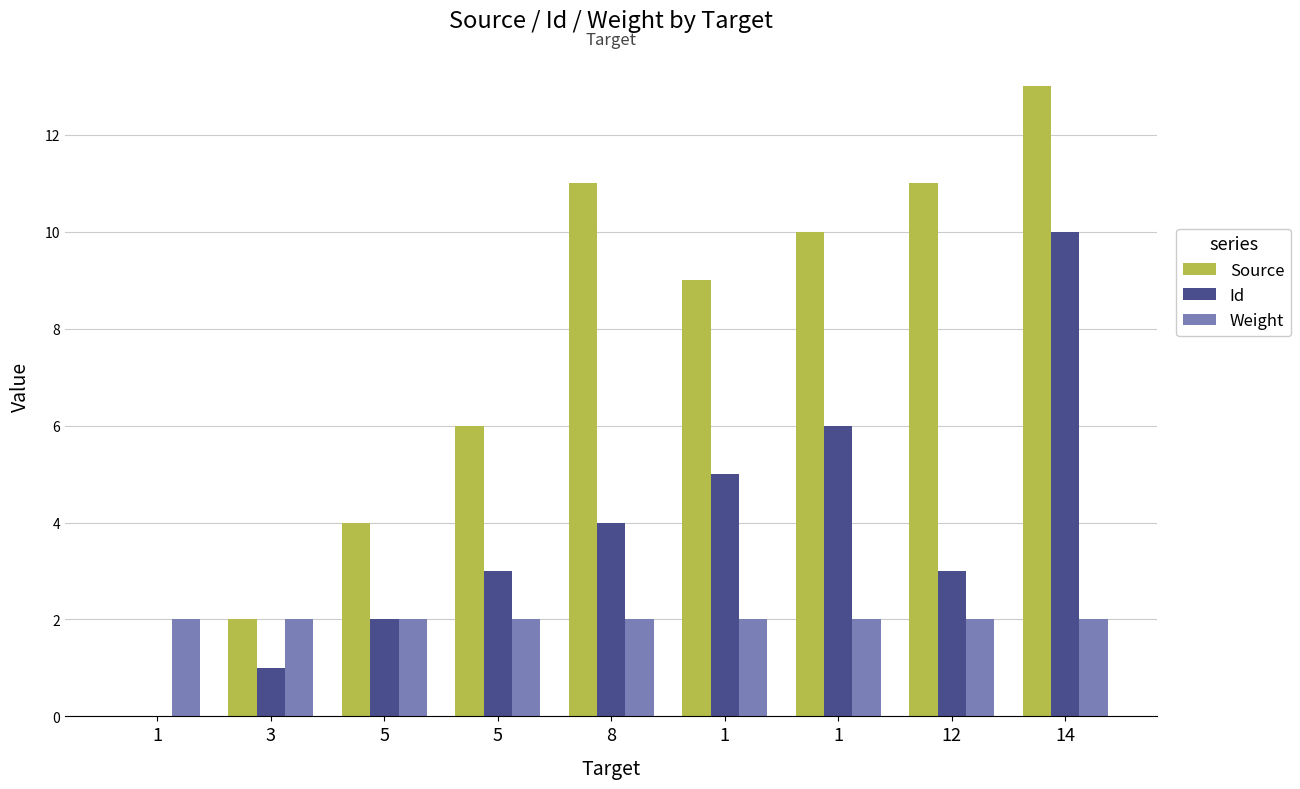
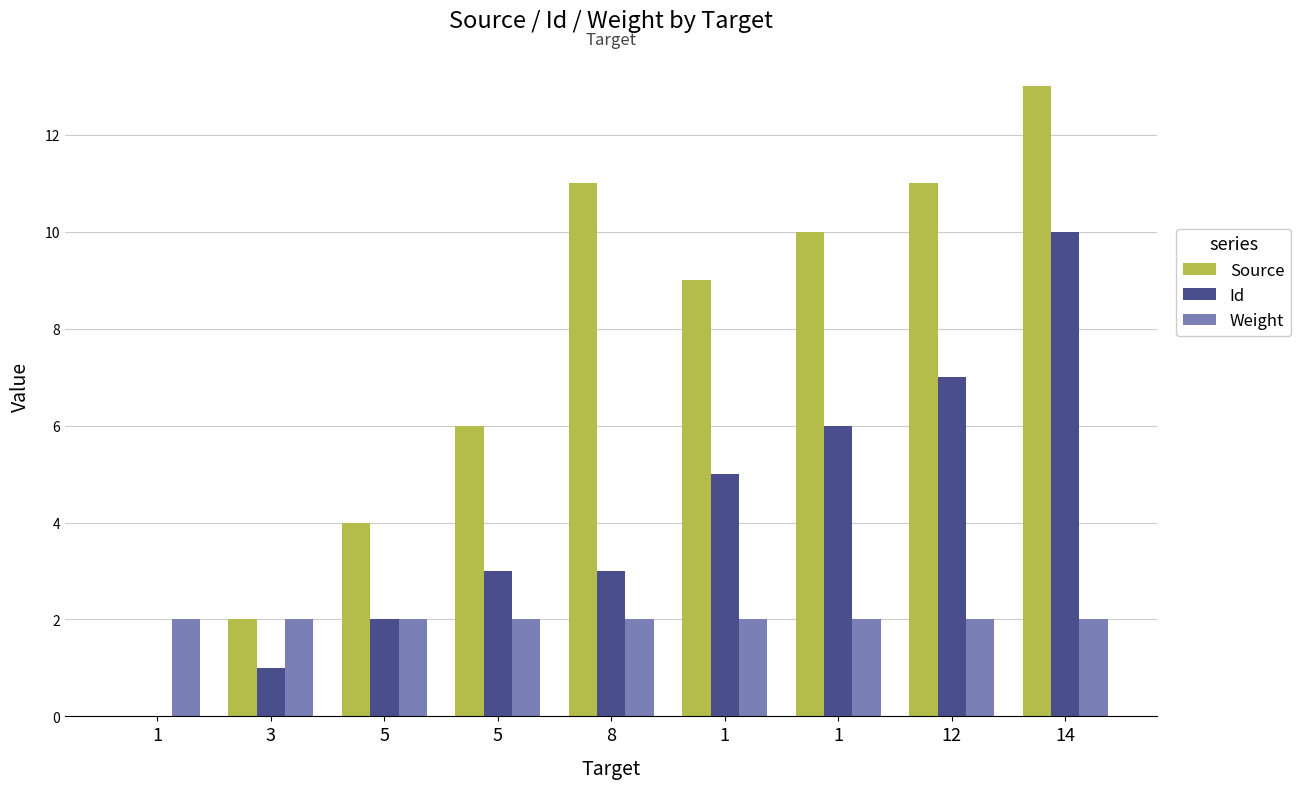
  {
    "Source": {
      "3": 2,
      "8": 11,
      "12": 11,
      "14": 13
    },
    "Id": {
      "3": 1,
-     "8": 4,
-     "12": 3,
+     "8": 3,
+     "12": 7,
      "14": 10
    },
    "Weight": {
      "3": 2,
      "8": 2,
      "12": 2,
      "14": 2
    }
  }
